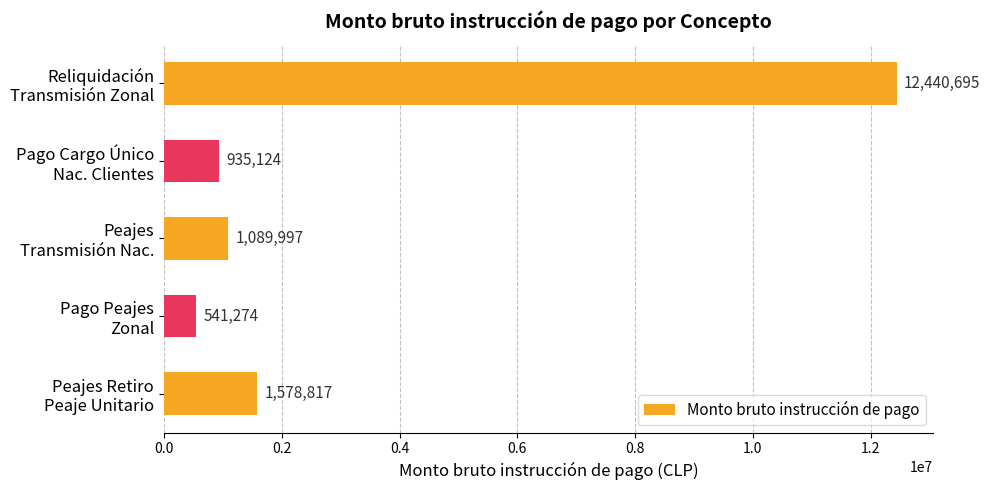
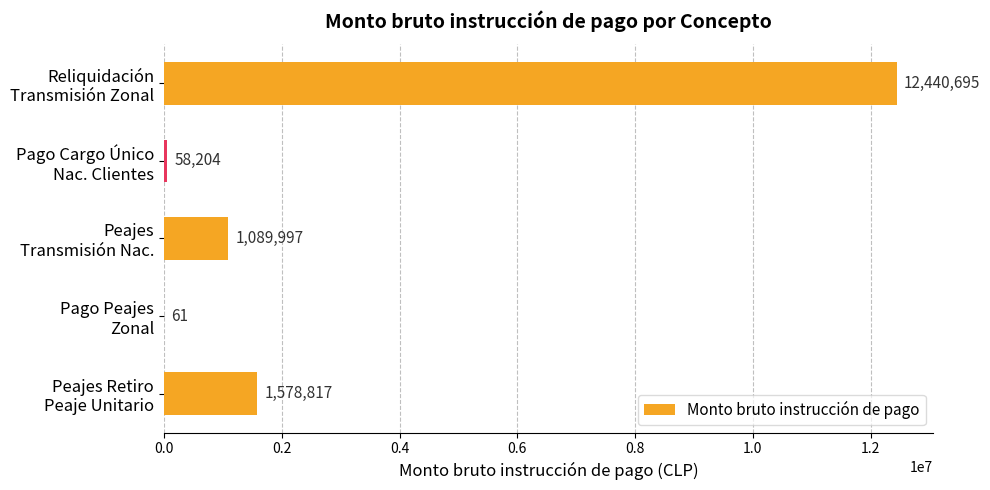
  {
    "Reliquidación Transmisión Zonal": "12,440,695",
-   "Pago Cargo Único Nac. Clientes": "935,124",
+   "Pago Cargo Único Nac. Clientes": "58,204",
    "Peajes Transmisión Nac.": "1,089,997",
-   "Pago Peajes Zonal": "541,274",
+   "Pago Peajes Zonal": "61",
    "Peajes Retiro Peaje Unitario": "1,578,817"
  }
